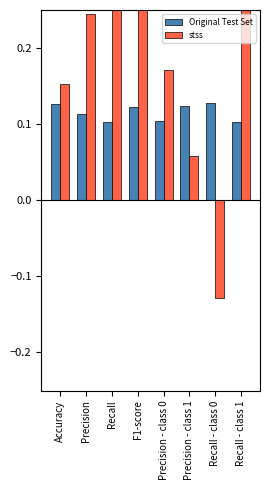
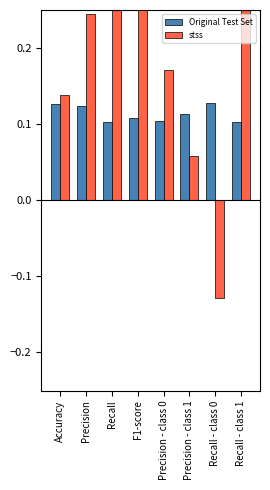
  {
    "Original Test Set": {
      "Accuracy": 0.13,
-     "Precision": 0.11,
+     "Precision": 0.12,
      "Recall": 0.10,
-     "F1-score": 0.12,
+     "F1-score": 0.11,
      "Precision - class 0": 0.10,
-     "Precision - class 1": 0.12,
+     "Precision - class 1": 0.11,
      "Recall - class 0": 0.13,
      "Recall - class 1": 0.10
    },
    "stss": {
-     "Accuracy": 0.15,
+     "Accuracy": 0.14,
      "Precision": 0.24,
      "Precision - class 0": 0.17,
      "Precision - class 1": 0.06,
      "Recall - class 0": -0.13
    }
  }
